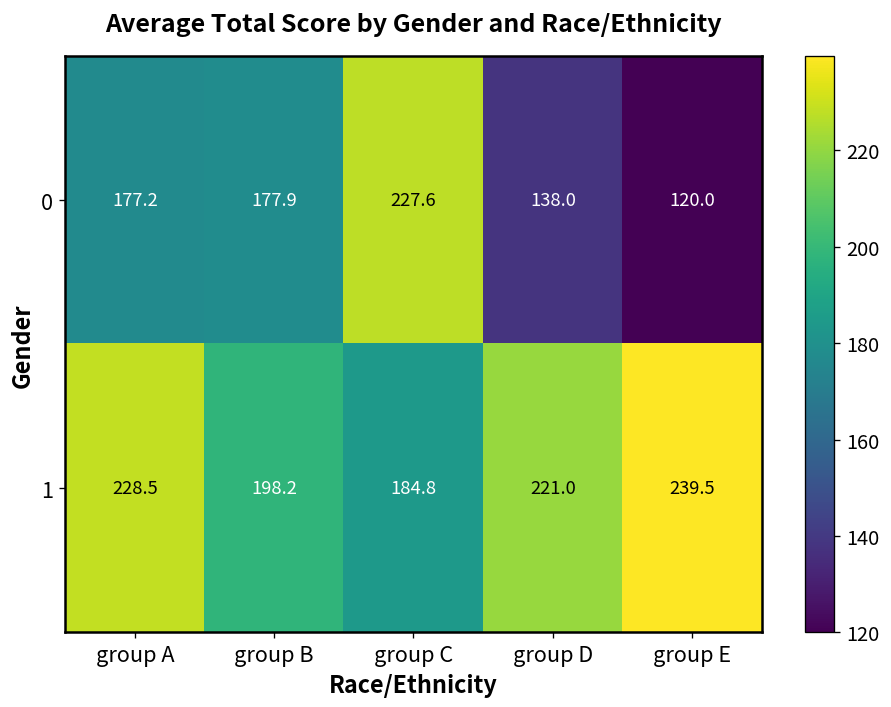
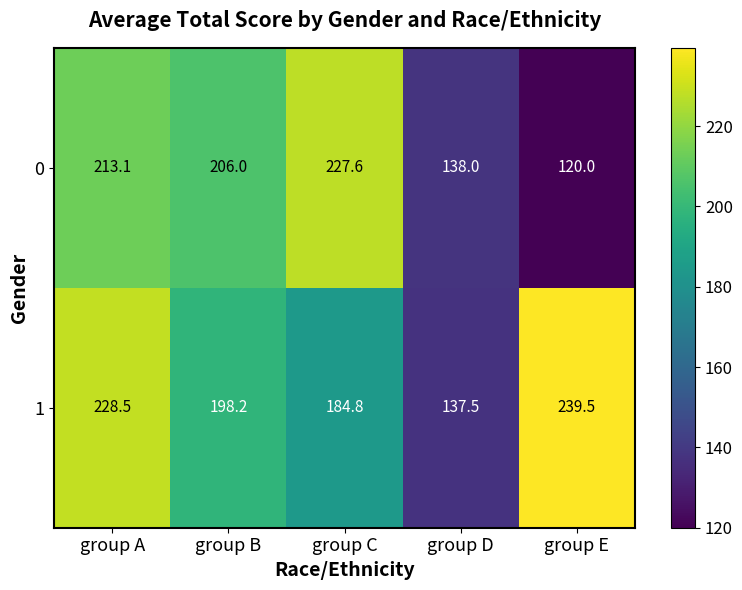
  {
    "0": {
-     "group A": 177.2,
-     "group B": 177.9,
+     "group A": 213.1,
+     "group B": 206.0,
      "group C": 227.6,
      "group D": 138.0,
      "group E": 120.0
    },
    "1": {
      "group A": 228.5,
      "group B": 198.2,
      "group C": 184.8,
-     "group D": 221.0,
+     "group D": 137.5,
      "group E": 239.5
    }
  }
